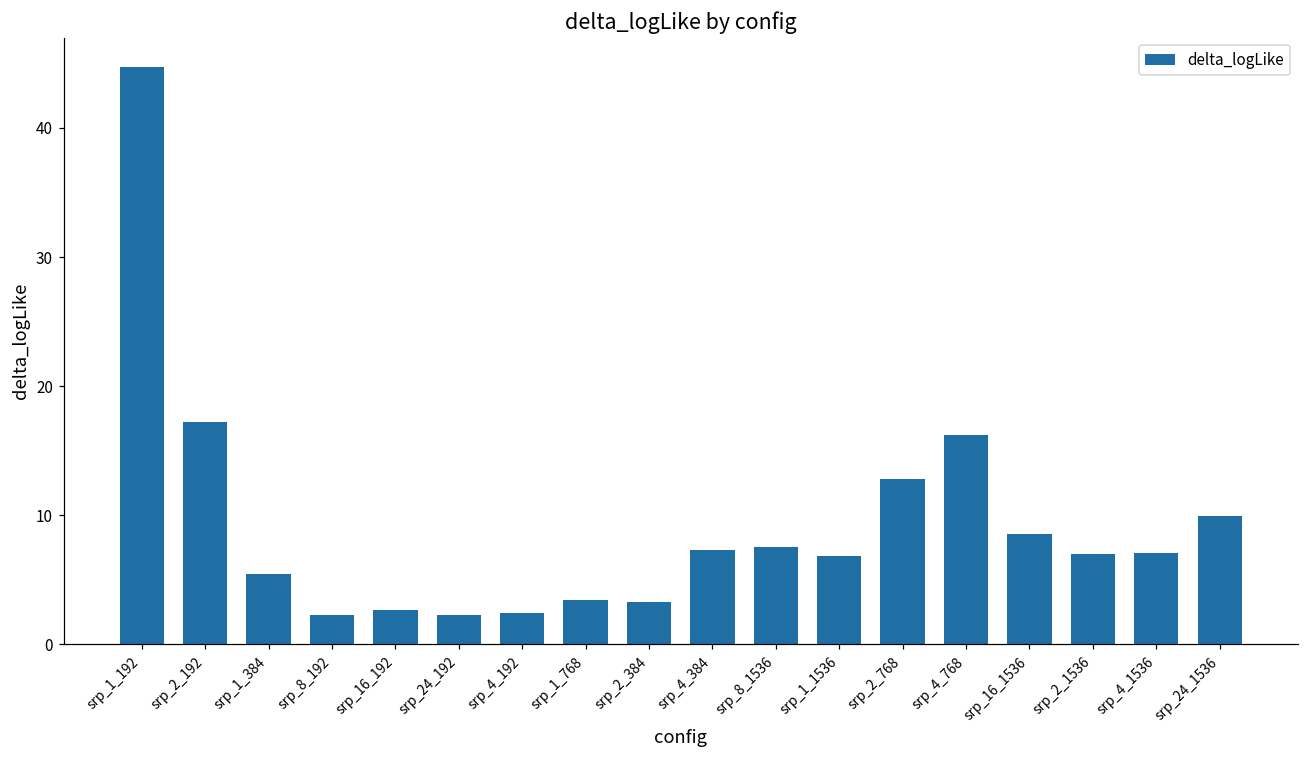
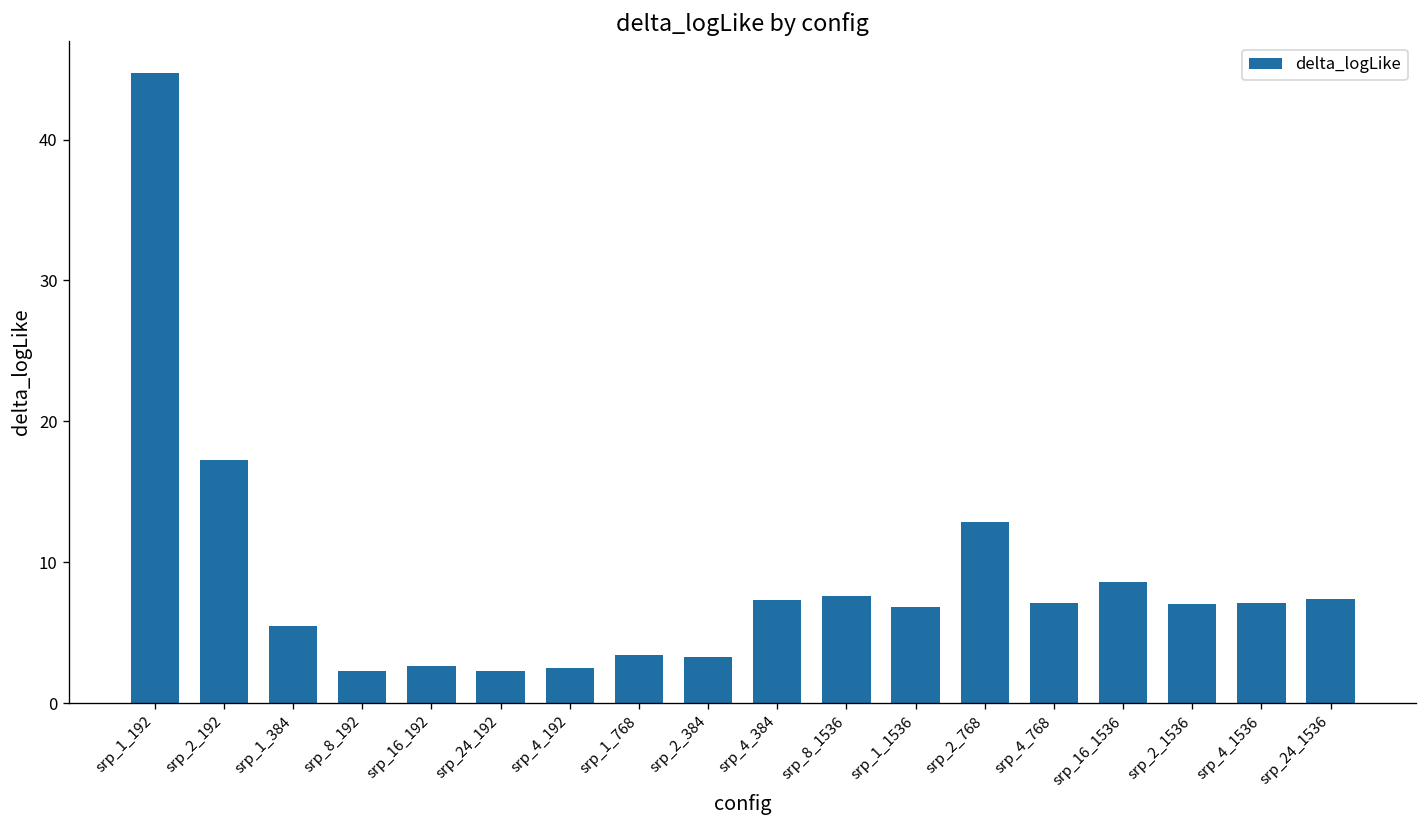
  {
    "srp_1_192": 44.8,
    "srp_2_192": 17.2,
    "srp_1_384": 5.5,
    "srp_8_192": 2.3,
    "srp_16_192": 2.6,
    "srp_24_192": 2.3,
    "srp_4_192": 2.5,
    "srp_1_768": 3.4,
    "srp_2_384": 3.3,
    "srp_4_384": 7.3,
    "srp_8_1536": 7.6,
    "srp_1_1536": 6.8,
    "srp_2_768": 12.8,
-   "srp_4_768": 16.3,
+   "srp_4_768": 7.1,
    "srp_16_1536": 8.6,
    "srp_2_1536": 7.0,
    "srp_4_1536": 7.1,
-   "srp_24_1536": 9.9
+   "srp_24_1536": 7.4
  }
